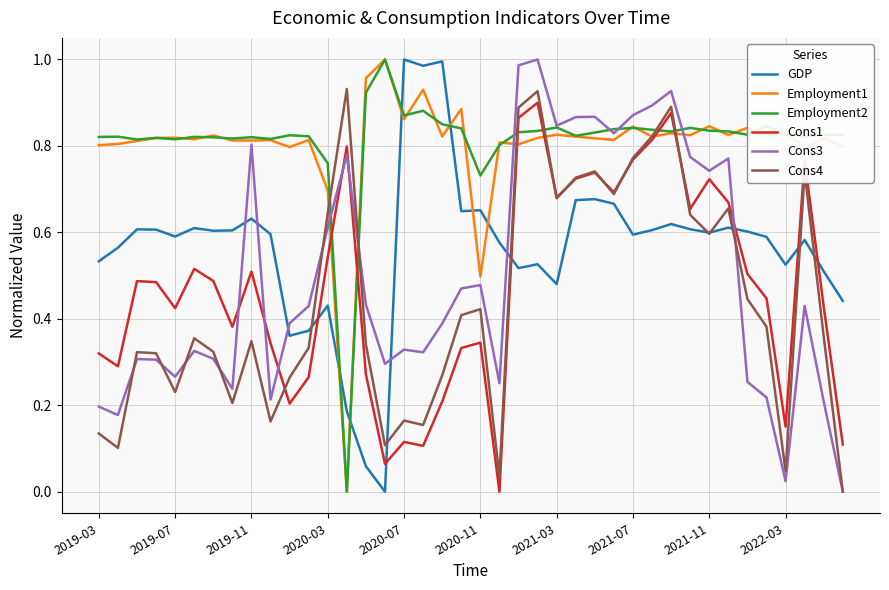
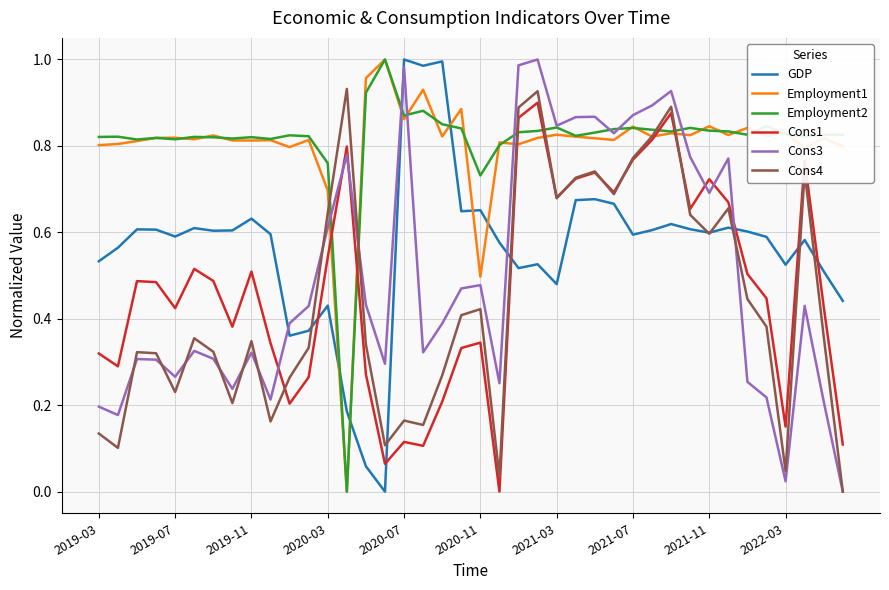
  {
    "GDP": {
      "2019-03": 0.53,
      "2019-07": 0.59,
      "2019-11": 0.63,
      "2020-03": 0.43,
      "2020-07": 1.00,
      "2020-11": 0.65,
      "2021-03": 0.48,
      "2021-07": 0.59,
      "2022-03": 0.53
    },
    "Employment1": {
      "2019-03": 0.80,
      "2019-11": 0.81,
      "2020-03": 0.70,
      "2020-07": 0.86,
      "2020-11": 0.50,
      "2021-03": 0.83,
      "2021-11": 0.85
    },
    "Employment2": {
      "2019-03": 0.82,
      "2019-11": 0.82,
      "2020-03": 0.76,
      "2020-07": 0.87,
      "2020-11": 0.73,
      "2021-11": 0.84
    },
    "Cons1": {
      "2019-03": 0.32,
      "2019-07": 0.42,
      "2019-11": 0.51,
      "2020-03": 0.54,
      "2020-07": 0.12,
      "2020-11": 0.34,
      "2021-11": 0.72,
      "2022-03": 0.15
    },
    "Cons3": {
      "2019-03": 0.20,
      "2019-07": 0.27,
-     "2019-11": 0.80,
+     "2019-11": 0.32,
      "2020-03": 0.61,
-     "2020-07": 0.33,
+     "2020-07": 0.98,
      "2020-11": 0.48,
      "2021-07": 0.87,
-     "2021-11": 0.74,
+     "2021-11": 0.69,
      "2022-03": 0.02
    },
    "Cons4": {
      "2019-03": 0.13,
      "2019-07": 0.23,
      "2019-11": 0.35,
      "2020-03": 0.64,
      "2020-07": 0.16,
      "2020-11": 0.42,
      "2022-03": 0.05
    }
  }
